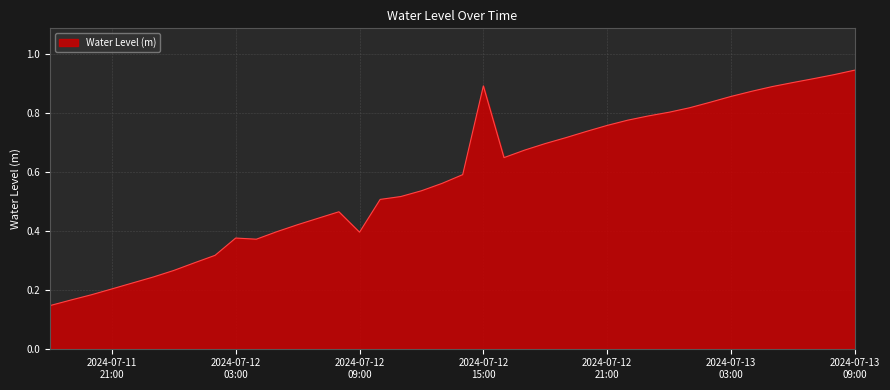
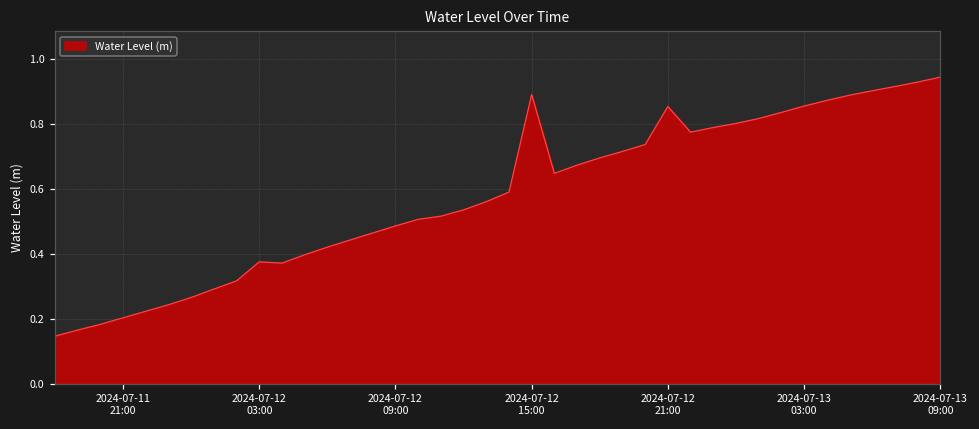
  {
    "2024-07-11 21:00": 0.20,
    "2024-07-12 03:00": 0.38,
-   "2024-07-12 09:00": 0.40,
+   "2024-07-12 09:00": 0.49,
    "2024-07-12 15:00": 0.89,
-   "2024-07-12 21:00": 0.76,
+   "2024-07-12 21:00": 0.85,
    "2024-07-13 03:00": 0.86,
    "2024-07-13 09:00": 0.95
  }
